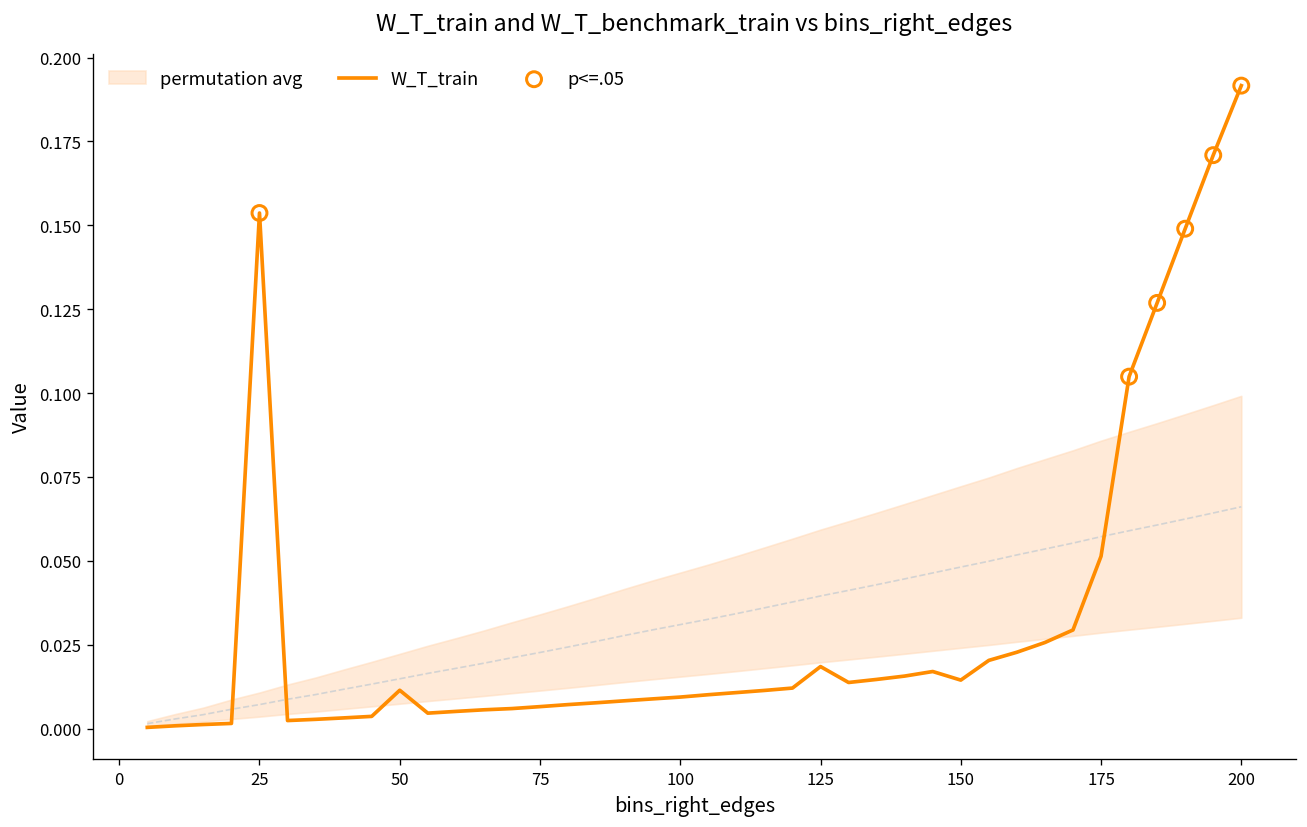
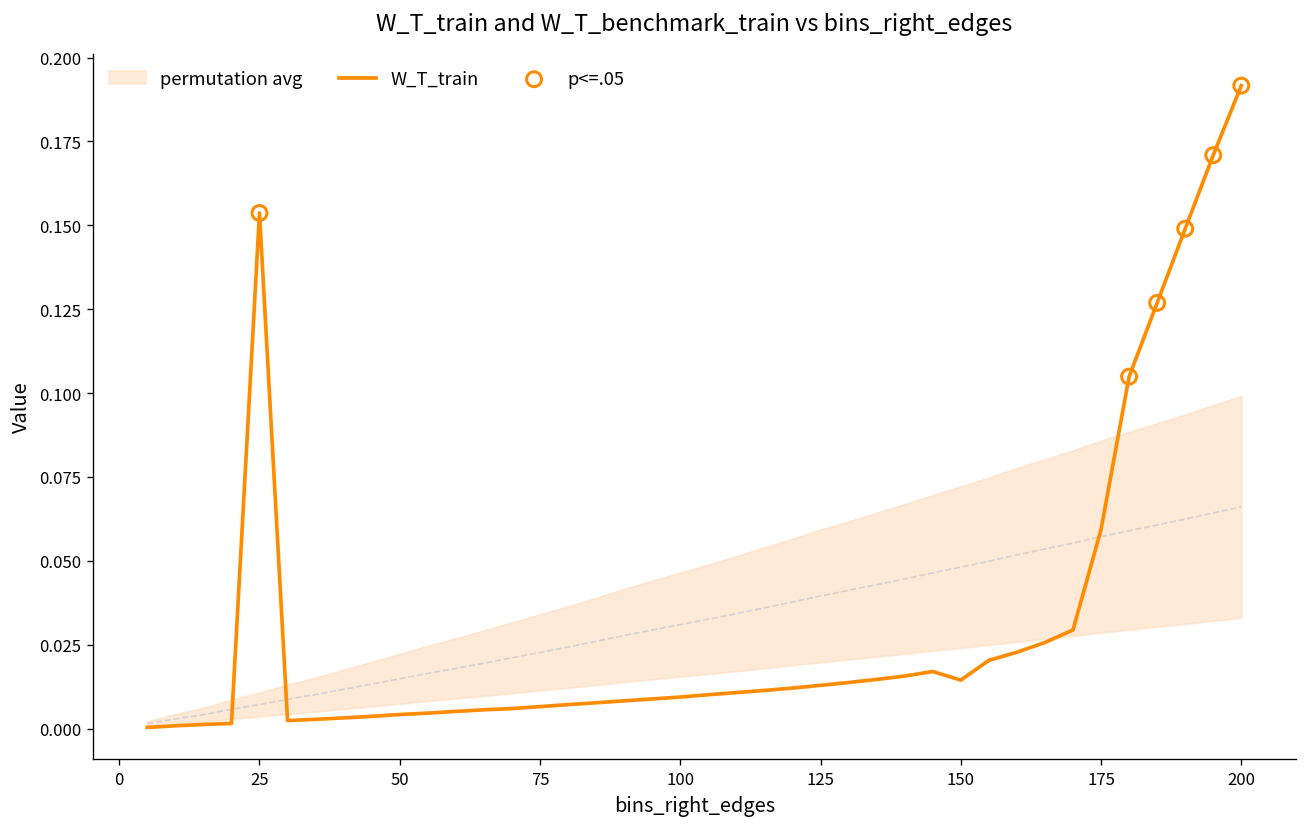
  {
    "W_T_train": {
-     "50": 0.011,
+     "50": 0.004,
      "75": 0.007,
      "100": 0.009,
-     "125": 0.018,
+     "125": 0.013,
      "150": 0.014,
-     "175": 0.051
+     "175": 0.059
    }
  }
